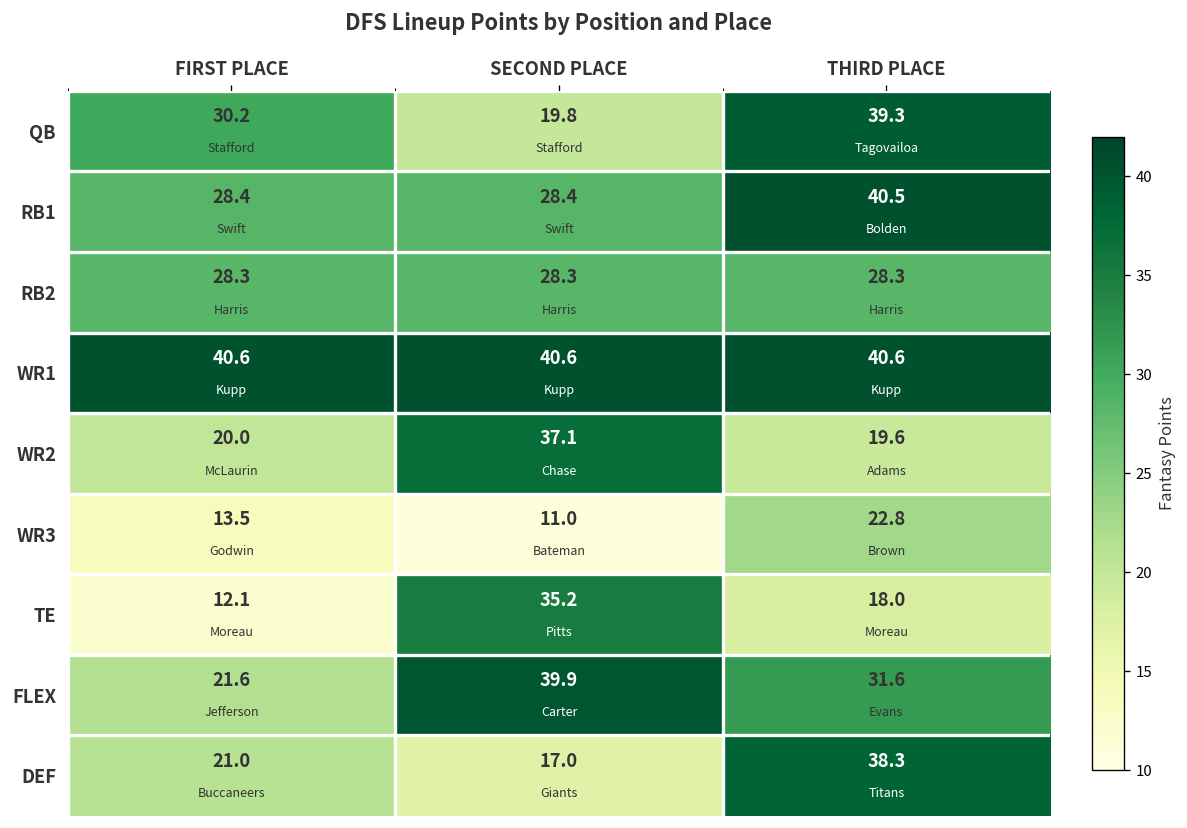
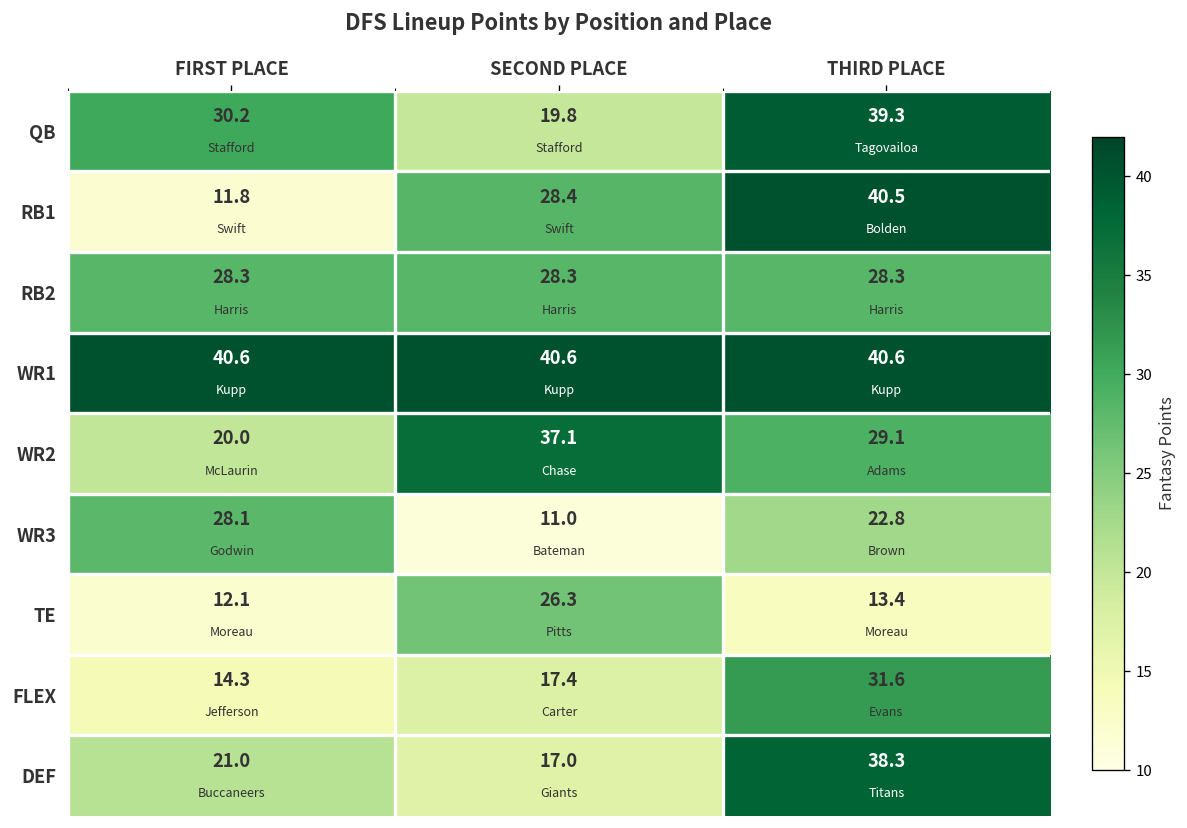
  {
    "RB1": {
-     "FIRST PLACE": 28.4
+     "FIRST PLACE": 11.8
    },
    "WR2": {
-     "THIRD PLACE": 19.6
+     "THIRD PLACE": 29.1
    },
    "WR3": {
-     "FIRST PLACE": 13.5
+     "FIRST PLACE": 28.1
    },
    "TE": {
-     "SECOND PLACE": 35.2,
-     "THIRD PLACE": 18.0
+     "SECOND PLACE": 26.3,
+     "THIRD PLACE": 13.4
    },
    "FLEX": {
-     "FIRST PLACE": 21.6,
-     "SECOND PLACE": 39.9
+     "FIRST PLACE": 14.3,
+     "SECOND PLACE": 17.4
    }
  }
